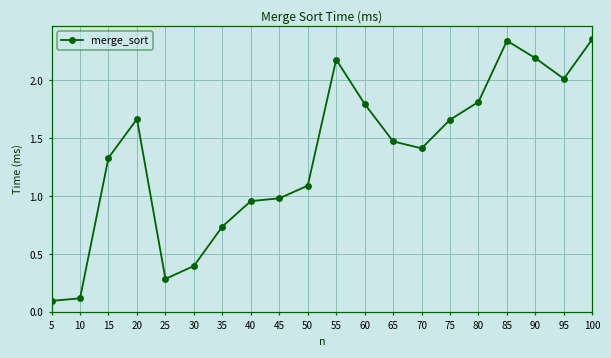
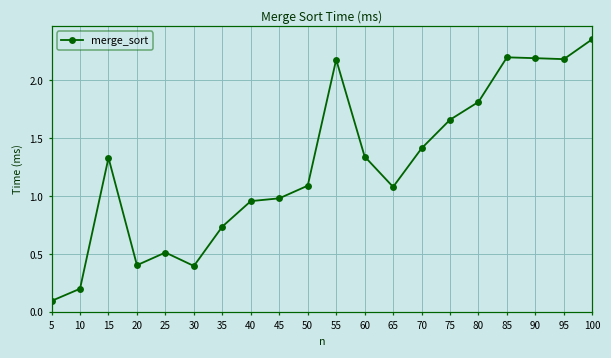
  {
    "5": 0.09,
-   "10": 0.11,
+   "10": 0.20,
    "15": 1.33,
-   "20": 1.67,
-   "25": 0.28,
+   "20": 0.40,
+   "25": 0.51,
    "30": 0.39,
    "35": 0.74,
    "40": 0.96,
    "45": 0.98,
    "50": 1.09,
    "55": 2.18,
-   "60": 1.80,
-   "65": 1.47,
+   "60": 1.34,
+   "65": 1.08,
    "70": 1.41,
    "75": 1.66,
    "80": 1.81,
-   "85": 2.34,
+   "85": 2.20,
    "90": 2.19,
-   "95": 2.01,
+   "95": 2.18,
    "100": 2.36
  }
